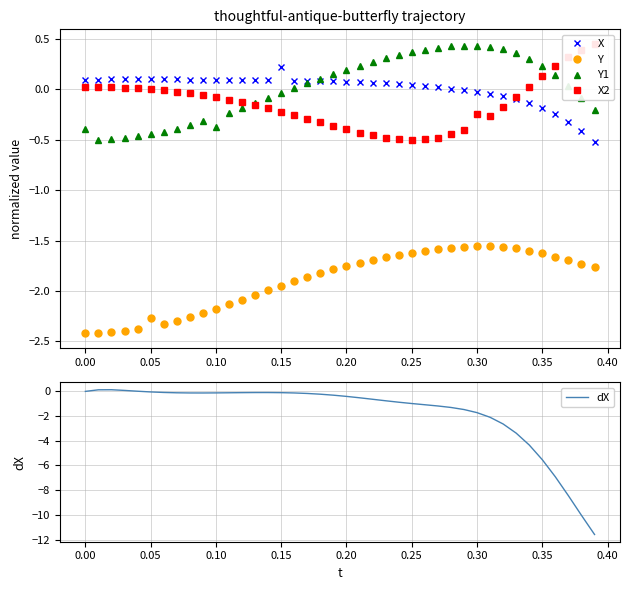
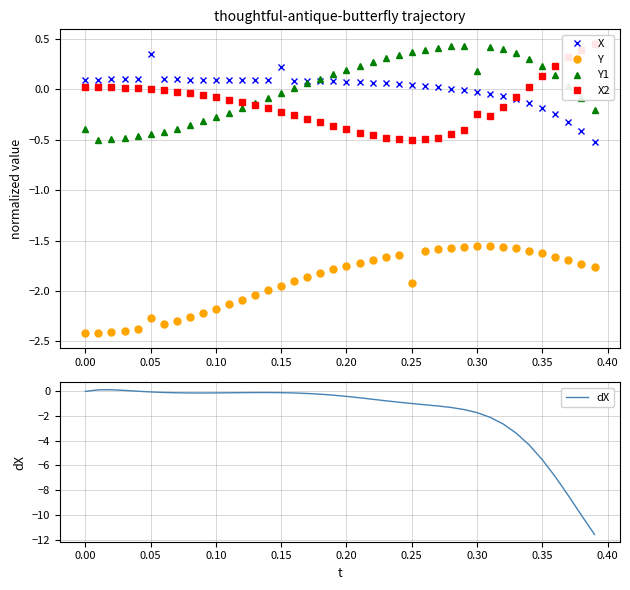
  {
    "thoughtful-antique-butterfly trajectory": {
      "X": {
        "0.00": 0.10,
-       "0.05": 0.10,
+       "0.05": 0.35,
        "0.10": 0.09,
        "0.15": 0.22,
        "0.20": 0.08,
        "0.25": 0.04,
        "0.30": -0.02,
        "0.35": -0.19
      },
      "Y": {
        "0.00": -2.42,
        "0.05": -2.26,
        "0.10": -2.18,
        "0.15": -1.95,
        "0.20": -1.75,
-       "0.25": -1.62,
+       "0.25": -1.92,
        "0.30": -1.56,
        "0.35": -1.63
      },
      "Y1": {
        "0.00": -0.39,
        "0.05": -0.45,
-       "0.10": -0.38,
+       "0.10": -0.28,
        "0.15": -0.04,
        "0.20": 0.20,
        "0.25": 0.37,
-       "0.30": 0.43,
+       "0.30": 0.19,
        "0.35": 0.23
      },
      "X2": {
        "0.00": 0.02,
        "0.05": 0.00,
        "0.10": -0.08,
        "0.15": -0.22,
        "0.20": -0.40,
        "0.25": -0.50,
        "0.30": -0.24,
        "0.35": 0.13
      }
    }
  }
